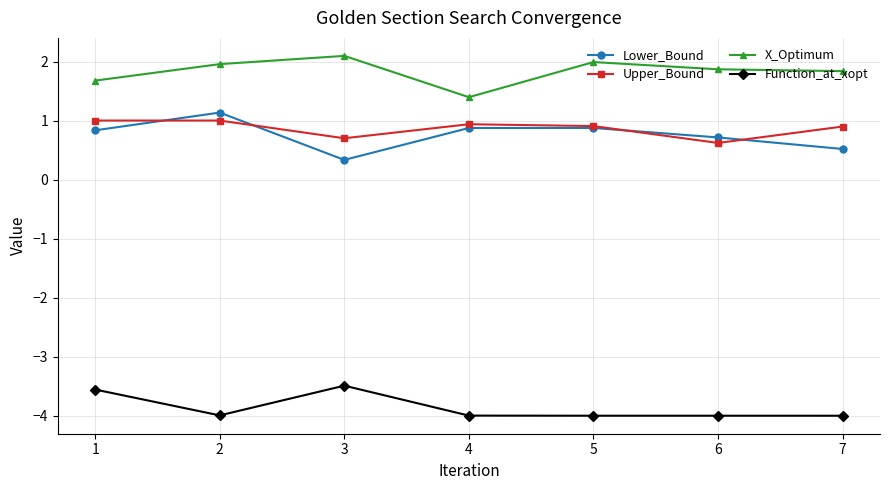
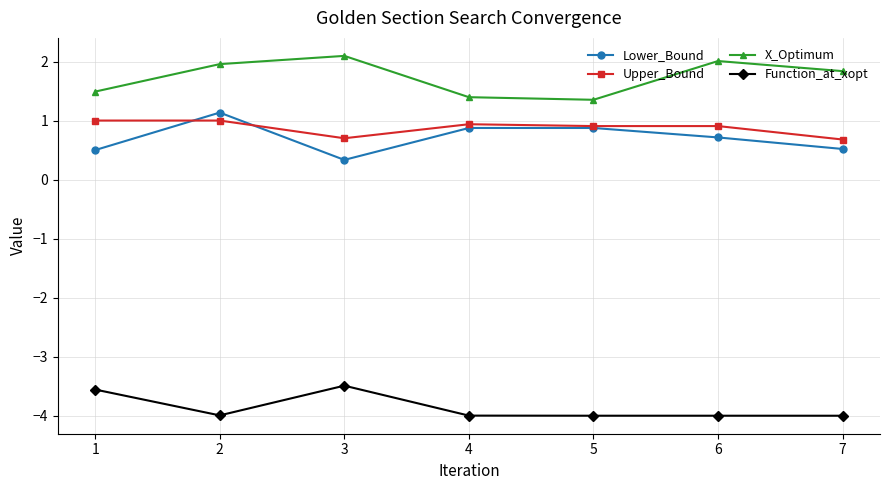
  {
    "Lower_Bound": {
-     "1": 0.8,
+     "1": 0.5,
      "2": 1.1,
      "3": 0.3,
      "4": 0.9,
      "6": 0.7,
      "7": 0.5
    },
    "Upper_Bound": {
      "1": 1.0,
      "2": 1.0,
      "3": 0.7,
      "4": 0.9,
-     "6": 0.6,
-     "7": 0.9
+     "6": 0.9,
+     "7": 0.7
    },
    "X_Optimum": {
-     "1": 1.7,
+     "1": 1.5,
      "2": 2.0,
      "3": 2.1,
      "4": 1.4,
-     "5": 2.0,
-     "6": 1.9,
+     "5": 1.4,
+     "6": 2.0,
      "7": 1.8
    },
    "Function_at_xopt": {
      "1": -3.6,
      "2": -4.0,
      "3": -3.5,
      "4": -4.0,
      "5": -4.0,
      "6": -4.0,
      "7": -4.0
    }
  }
